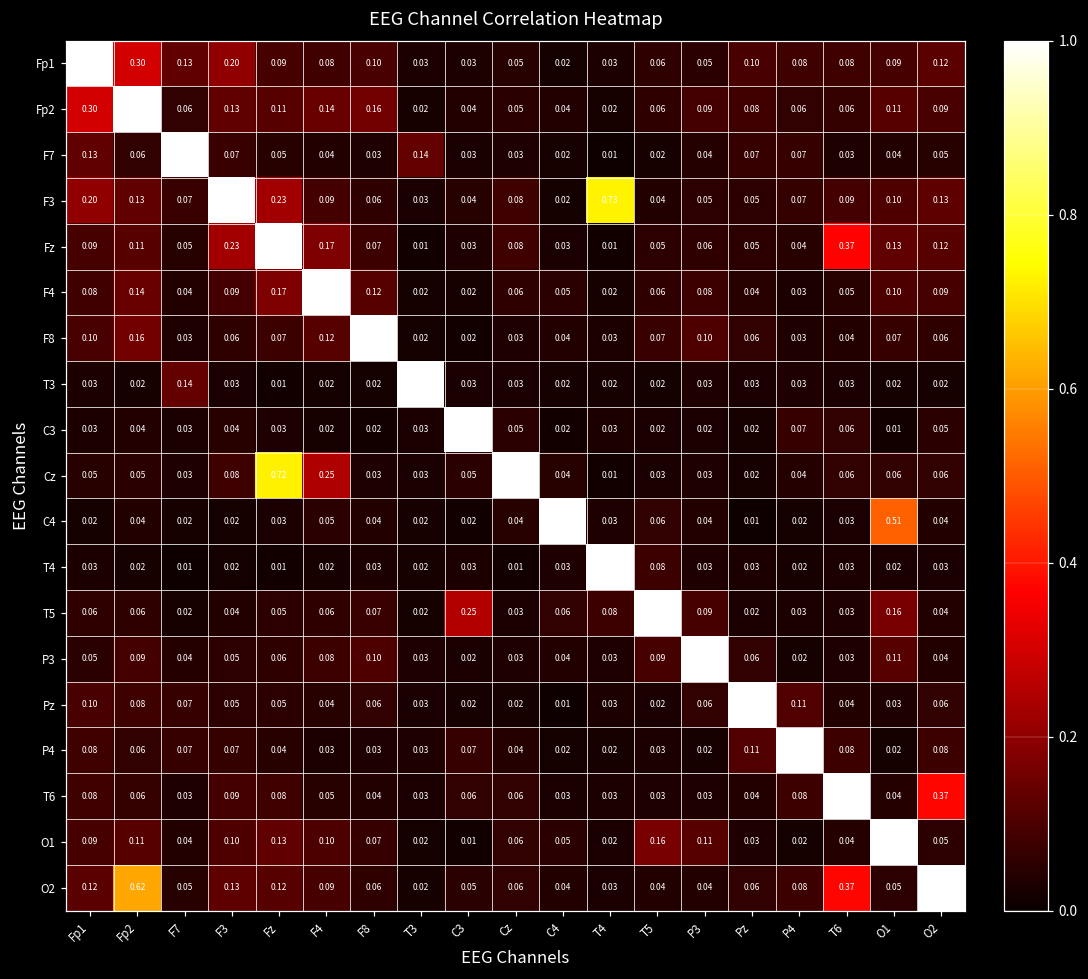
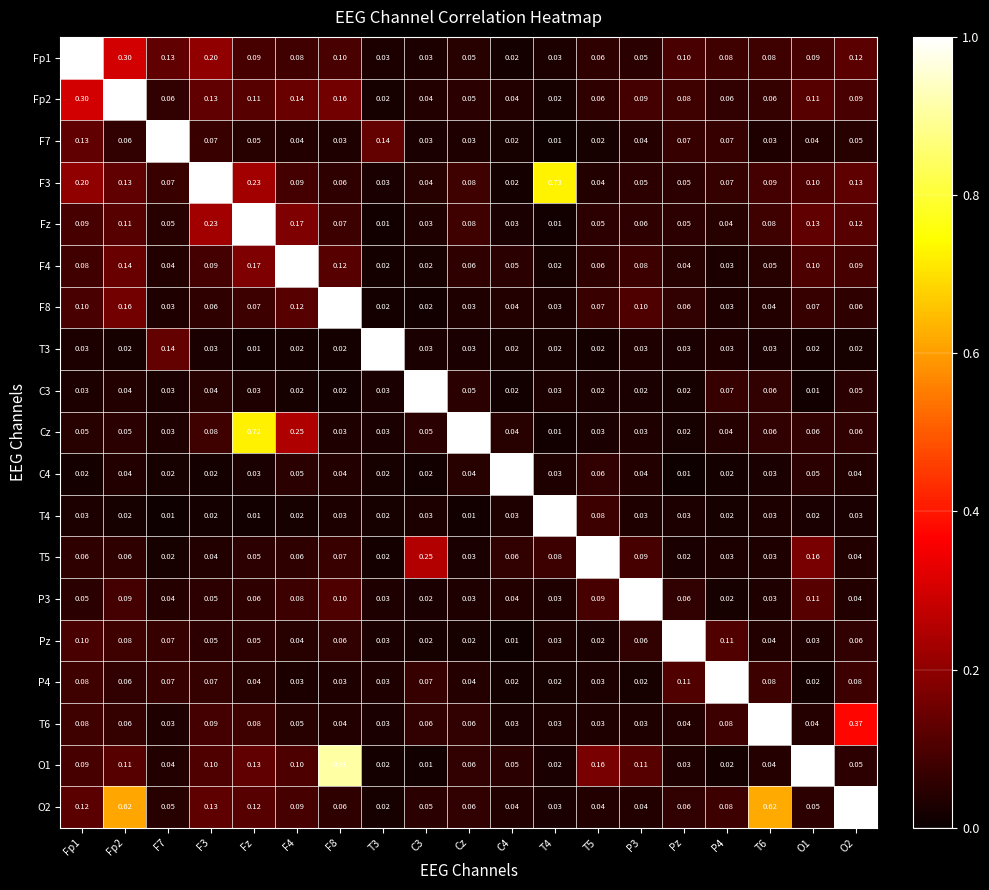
  {
    "Fz": {
      "Fp1": 0.09,
      "Fp2": 0.11,
      "F7": 0.05,
      "F3": 0.23,
      "F4": 0.17,
      "F8": 0.07,
      "T3": 0.01,
      "C3": 0.03,
      "Cz": 0.08,
      "C4": 0.03,
      "T4": 0.01,
      "T5": 0.05,
      "P3": 0.06,
      "Pz": 0.05,
      "P4": 0.04,
-     "T6": 0.37,
+     "T6": 0.08,
      "O1": 0.13,
      "O2": 0.12
    },
    "C4": {
      "Fp1": 0.02,
      "Fp2": 0.04,
      "F7": 0.02,
      "F3": 0.02,
      "Fz": 0.03,
      "F4": 0.05,
      "F8": 0.04,
      "T3": 0.02,
      "C3": 0.02,
      "Cz": 0.04,
      "T4": 0.03,
      "T5": 0.06,
      "P3": 0.04,
      "Pz": 0.01,
      "P4": 0.02,
      "T6": 0.03,
-     "O1": 0.51,
+     "O1": 0.05,
      "O2": 0.04
    },
    "O1": {
      "Fp1": 0.09,
      "Fp2": 0.11,
      "F7": 0.04,
      "F3": 0.10,
      "Fz": 0.13,
      "F4": 0.10,
-     "F8": 0.07,
+     "F8": 0.91,
      "T3": 0.02,
      "C3": 0.01,
      "Cz": 0.06,
      "C4": 0.05,
      "T4": 0.02,
      "T5": 0.16,
      "P3": 0.11,
      "Pz": 0.03,
      "P4": 0.02,
      "T6": 0.04,
      "O2": 0.05
    },
    "O2": {
      "Fp1": 0.12,
      "Fp2": 0.62,
      "F7": 0.05,
      "F3": 0.13,
      "Fz": 0.12,
      "F4": 0.09,
      "F8": 0.06,
      "T3": 0.02,
      "C3": 0.05,
      "Cz": 0.06,
      "C4": 0.04,
      "T4": 0.03,
      "T5": 0.04,
      "P3": 0.04,
      "Pz": 0.06,
      "P4": 0.08,
-     "T6": 0.37,
+     "T6": 0.62,
      "O1": 0.05
    }
  }
